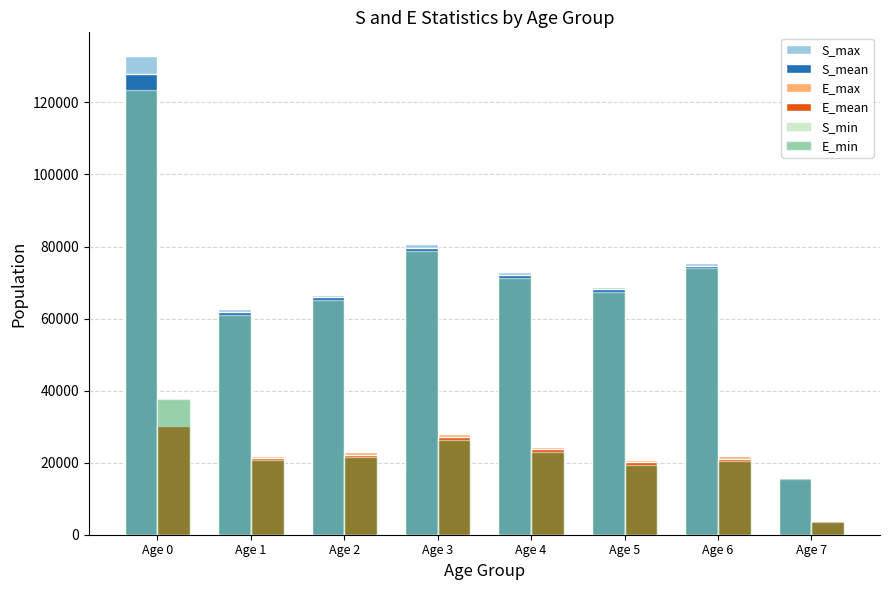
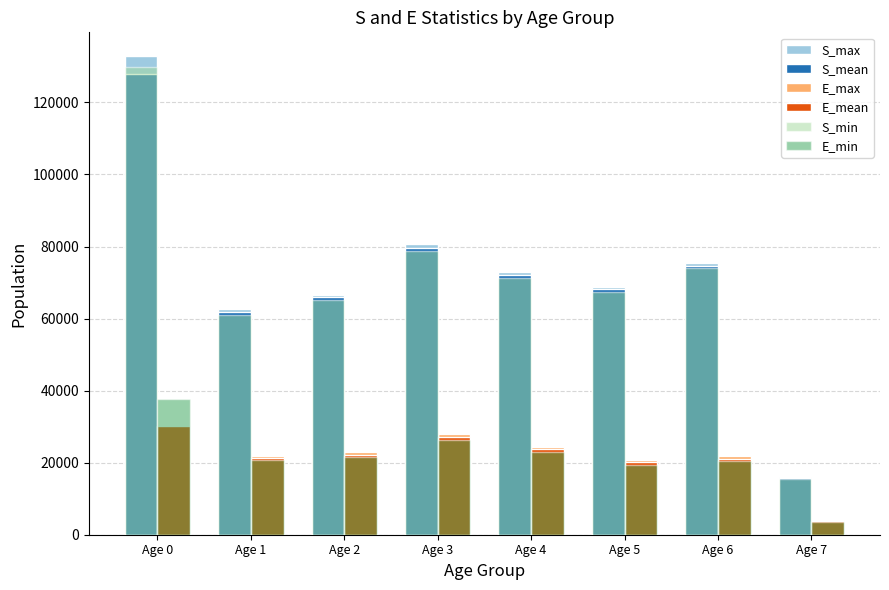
  {
    "S_max": {
      "Age 0": 133000,
      "Age 1": 63000,
      "Age 2": 67000,
      "Age 3": 81000,
      "Age 4": 73000,
      "Age 5": 69000,
      "Age 6": 75000,
      "Age 7": 16000
    },
    "S_mean": {
      "Age 7": 16000
    },
    "E_max": {
      "Age 1": 22000,
      "Age 2": 23000,
      "Age 3": 28000,
      "Age 4": 24000,
      "Age 5": 21000,
      "Age 6": 22000,
      "Age 7": 4000
    },
    "E_mean": {
      "Age 7": 4000
    },
    "S_min": {
-     "Age 0": 123000
+     "Age 0": 130000
    },
    "E_min": {
      "Age 0": 38000
    }
  }
